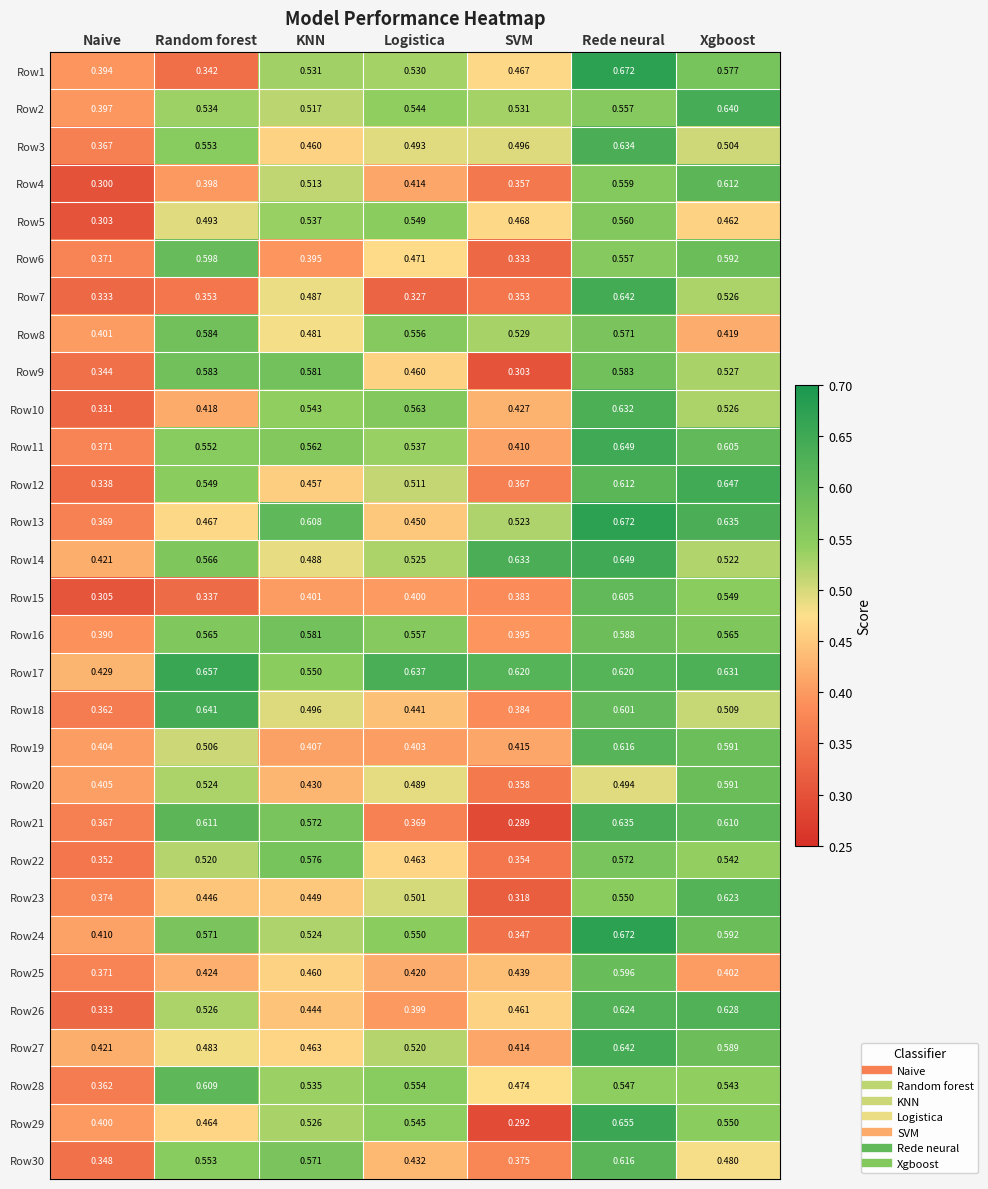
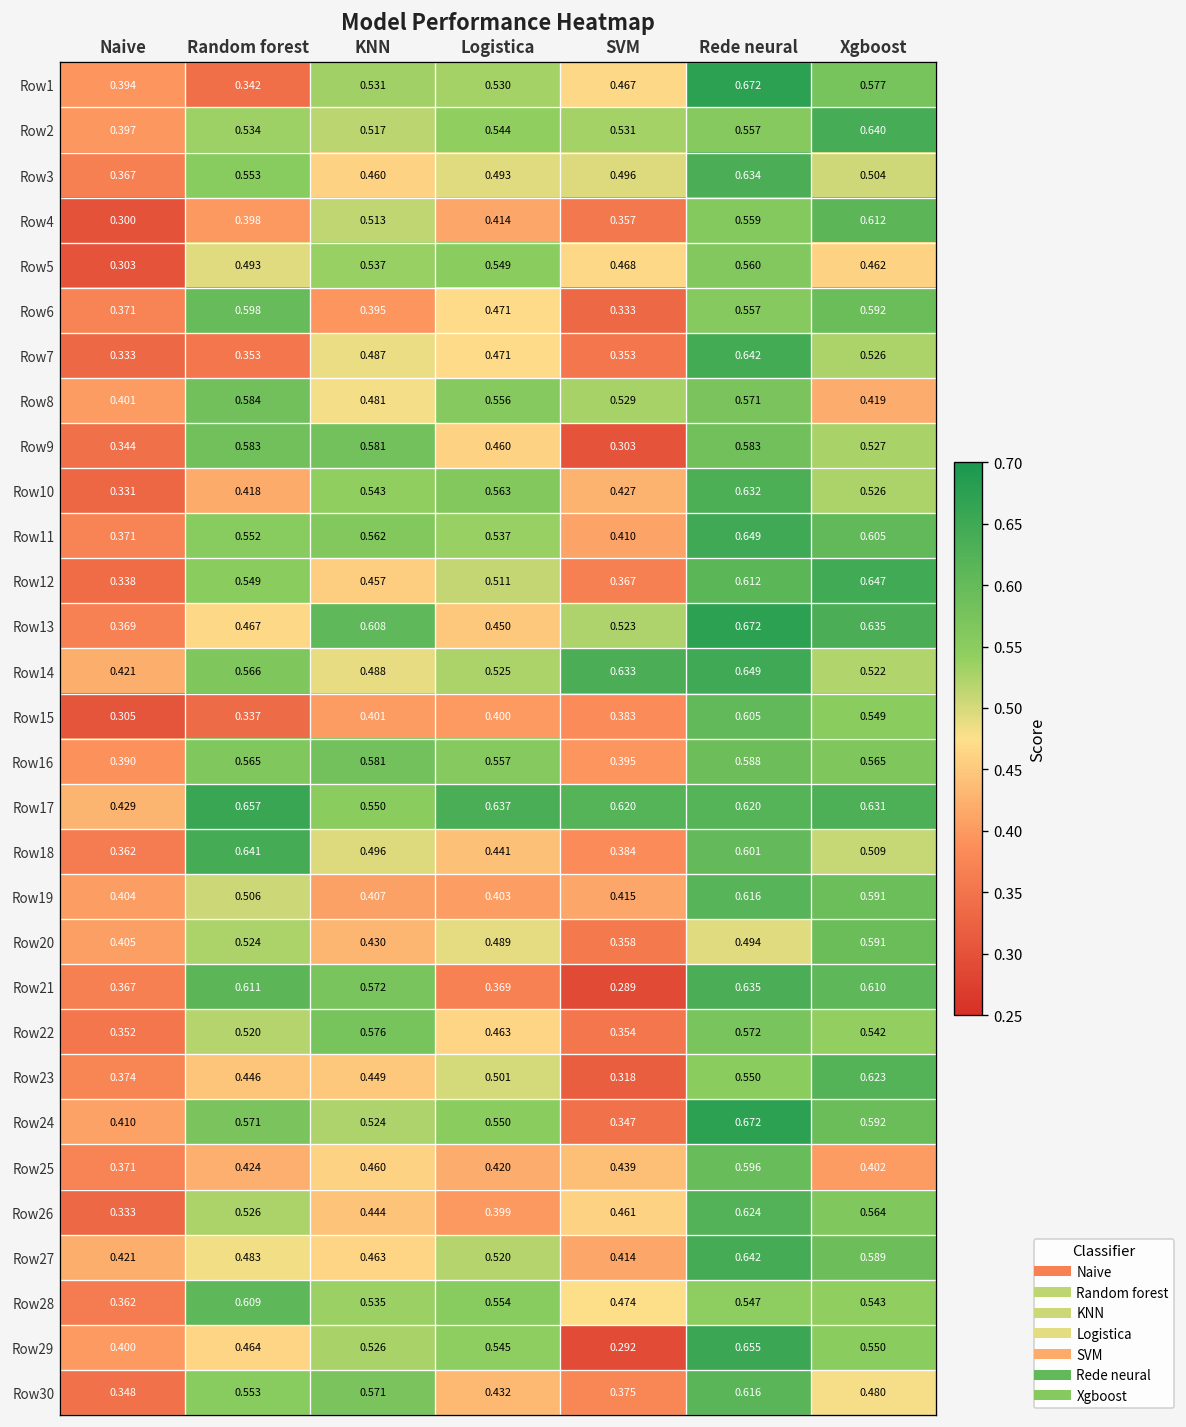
  {
    "Row7": {
      "Naive": 0.333,
      "Random forest": 0.353,
      "KNN": 0.487,
-     "Logistica": 0.327,
+     "Logistica": 0.471,
      "SVM": 0.353,
      "Rede neural": 0.642,
      "Xgboost": 0.526
    },
    "Row26": {
      "Naive": 0.333,
      "Random forest": 0.526,
      "KNN": 0.444,
      "Logistica": 0.399,
      "SVM": 0.461,
      "Rede neural": 0.624,
-     "Xgboost": 0.628
+     "Xgboost": 0.564
    }
  }
